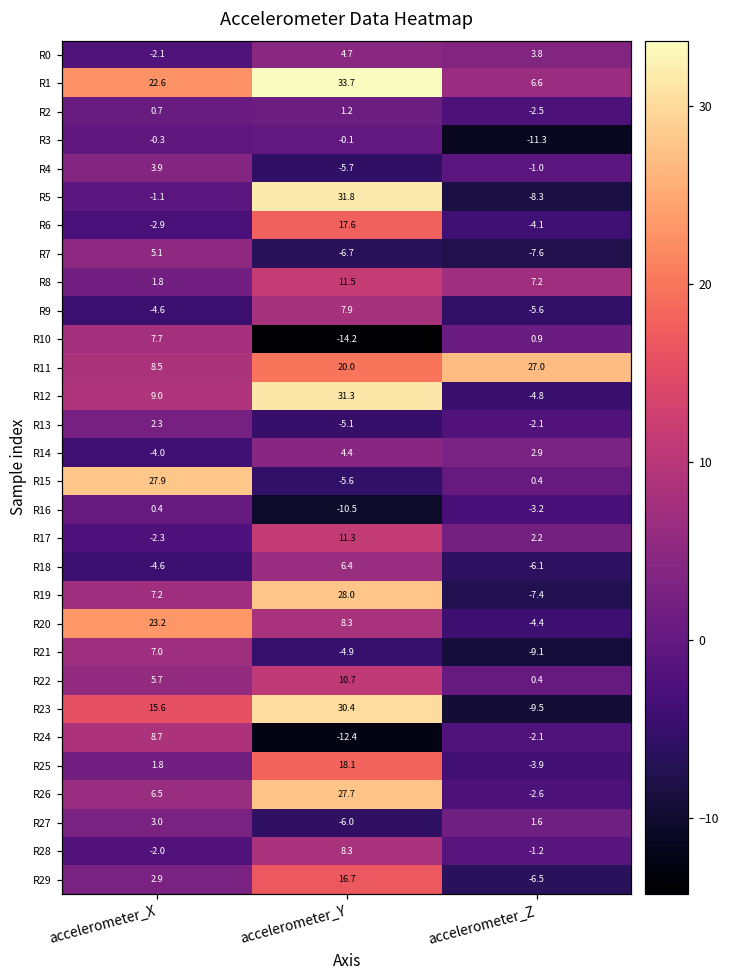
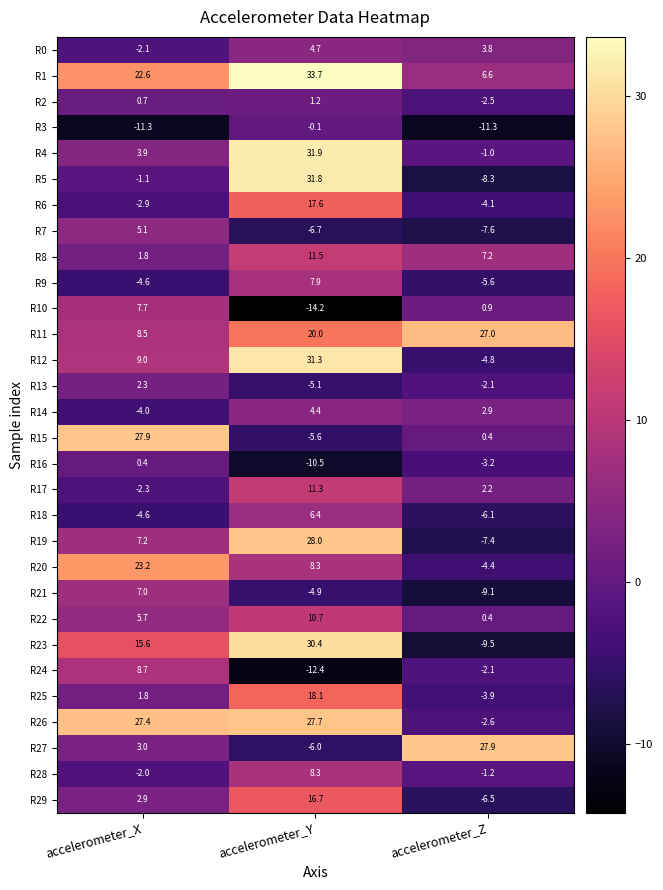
  {
    "R0": {
      "accelerometer_X": -2.1,
      "accelerometer_Y": 4.7,
      "accelerometer_Z": 3.8
    },
    "R1": {
      "accelerometer_X": 22.6,
      "accelerometer_Y": 33.7,
      "accelerometer_Z": 6.6
    },
    "R2": {
      "accelerometer_X": 0.7,
      "accelerometer_Y": 1.2,
      "accelerometer_Z": -2.5
    },
    "R3": {
-     "accelerometer_X": -0.3,
+     "accelerometer_X": -11.3,
      "accelerometer_Y": -0.1,
      "accelerometer_Z": -11.3
    },
    "R4": {
      "accelerometer_X": 3.9,
-     "accelerometer_Y": -5.7,
+     "accelerometer_Y": 31.9,
      "accelerometer_Z": -1.0
    },
    "R5": {
      "accelerometer_X": -1.1,
      "accelerometer_Y": 31.8,
      "accelerometer_Z": -8.3
    },
    "R6": {
      "accelerometer_X": -2.9,
      "accelerometer_Y": 17.6,
      "accelerometer_Z": -4.1
    },
    "R7": {
      "accelerometer_X": 5.1,
      "accelerometer_Y": -6.7,
      "accelerometer_Z": -7.6
    },
    "R8": {
      "accelerometer_X": 1.8,
      "accelerometer_Y": 11.5,
      "accelerometer_Z": 7.2
    },
    "R9": {
      "accelerometer_X": -4.6,
      "accelerometer_Y": 7.9,
      "accelerometer_Z": -5.6
    },
    "R10": {
      "accelerometer_X": 7.7,
      "accelerometer_Y": -14.2,
      "accelerometer_Z": 0.9
    },
    "R11": {
      "accelerometer_X": 8.5,
      "accelerometer_Y": 20.0,
      "accelerometer_Z": 27.0
    },
    "R12": {
      "accelerometer_X": 9.0,
      "accelerometer_Y": 31.3,
      "accelerometer_Z": -4.8
    },
    "R13": {
      "accelerometer_X": 2.3,
      "accelerometer_Y": -5.1,
      "accelerometer_Z": -2.1
    },
    "R14": {
      "accelerometer_X": -4.0,
      "accelerometer_Y": 4.4,
      "accelerometer_Z": 2.9
    },
    "R15": {
      "accelerometer_X": 27.9,
      "accelerometer_Y": -5.6,
      "accelerometer_Z": 0.4
    },
    "R16": {
      "accelerometer_X": 0.4,
      "accelerometer_Y": -10.5,
      "accelerometer_Z": -3.2
    },
    "R17": {
      "accelerometer_X": -2.3,
      "accelerometer_Y": 11.3,
      "accelerometer_Z": 2.2
    },
    "R18": {
      "accelerometer_X": -4.6,
      "accelerometer_Y": 6.4,
      "accelerometer_Z": -6.1
    },
    "R19": {
      "accelerometer_X": 7.2,
      "accelerometer_Y": 28.0,
      "accelerometer_Z": -7.4
    },
    "R20": {
      "accelerometer_X": 23.2,
      "accelerometer_Y": 8.3,
      "accelerometer_Z": -4.4
    },
    "R21": {
      "accelerometer_X": 7.0,
      "accelerometer_Y": -4.9,
      "accelerometer_Z": -9.1
    },
    "R22": {
      "accelerometer_X": 5.7,
      "accelerometer_Y": 10.7,
      "accelerometer_Z": 0.4
    },
    "R23": {
      "accelerometer_X": 15.6,
      "accelerometer_Y": 30.4,
      "accelerometer_Z": -9.5
    },
    "R24": {
      "accelerometer_X": 8.7,
      "accelerometer_Y": -12.4,
      "accelerometer_Z": -2.1
    },
    "R25": {
      "accelerometer_X": 1.8,
      "accelerometer_Y": 18.1,
      "accelerometer_Z": -3.9
    },
    "R26": {
-     "accelerometer_X": 6.5,
+     "accelerometer_X": 27.4,
      "accelerometer_Y": 27.7,
      "accelerometer_Z": -2.6
    },
    "R27": {
      "accelerometer_X": 3.0,
      "accelerometer_Y": -6.0,
-     "accelerometer_Z": 1.6
+     "accelerometer_Z": 27.9
    },
    "R28": {
      "accelerometer_X": -2.0,
      "accelerometer_Y": 8.3,
      "accelerometer_Z": -1.2
    },
    "R29": {
      "accelerometer_X": 2.9,
      "accelerometer_Y": 16.7,
      "accelerometer_Z": -6.5
    }
  }
